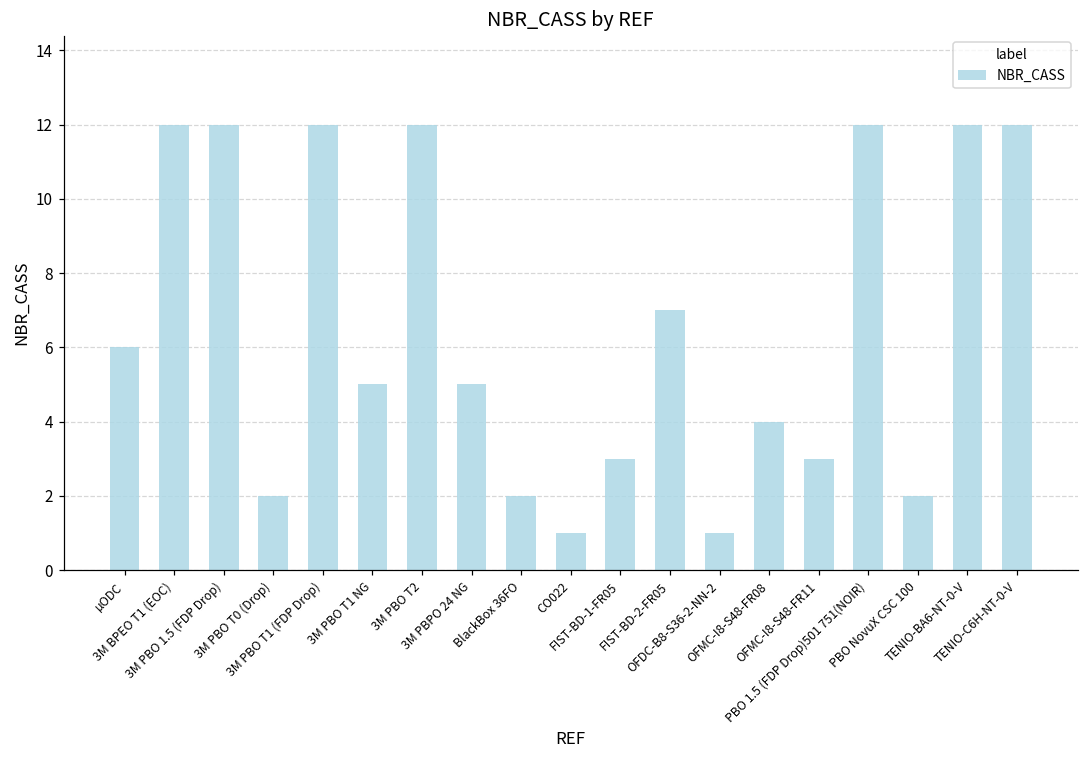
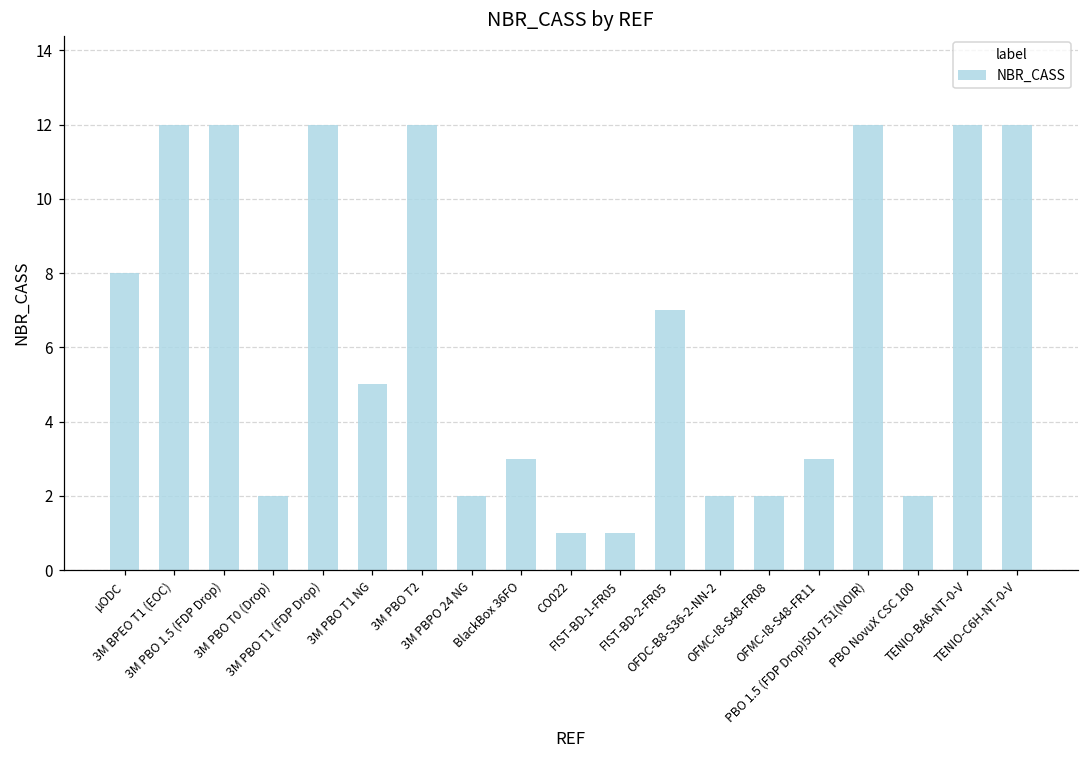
  {
-   "µODC": 6,
+   "µODC": 8,
    "3M BPEO T1 (EOC)": 12,
    "3M PBO 1.5 (FDP Drop)": 12,
    "3M PBO T0 (Drop)": 2,
    "3M PBO T1 (FDP Drop)": 12,
    "3M PBO T1 NG": 5,
    "3M PBO T2": 12,
-   "3M PBPO 24 NG": 5,
-   "BlackBox 36FO": 2,
+   "3M PBPO 24 NG": 2,
+   "BlackBox 36FO": 3,
    "CO022": 1,
-   "FIST-BD-1-FR05": 3,
+   "FIST-BD-1-FR05": 1,
    "FIST-BD-2-FR05": 7,
-   "OFDC-B8-S36-2-NN-2": 1,
-   "OFMC-I8-S48-FR08": 4,
+   "OFDC-B8-S36-2-NN-2": 2,
+   "OFMC-I8-S48-FR08": 2,
    "OFMC-I8-S48-FR11": 3,
    "PBO 1.5 (FDP Drop)501 751(NOIR)": 12,
    "PBO NovuX CSC 100": 2,
    "TENIO-BA6-NT-0-V": 12,
    "TENIO-C6H-NT-0-V": 12
  }
